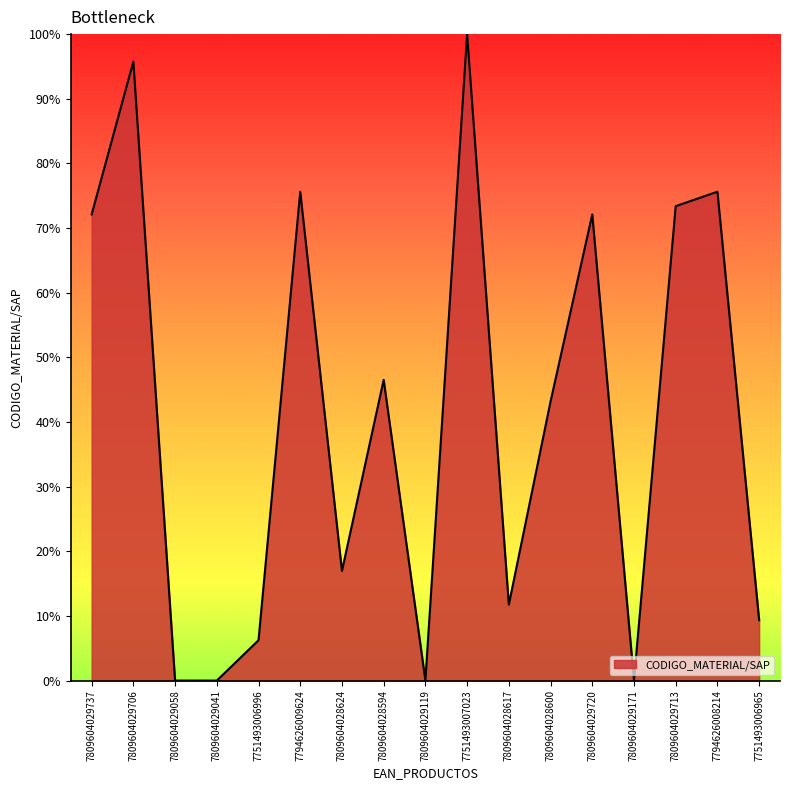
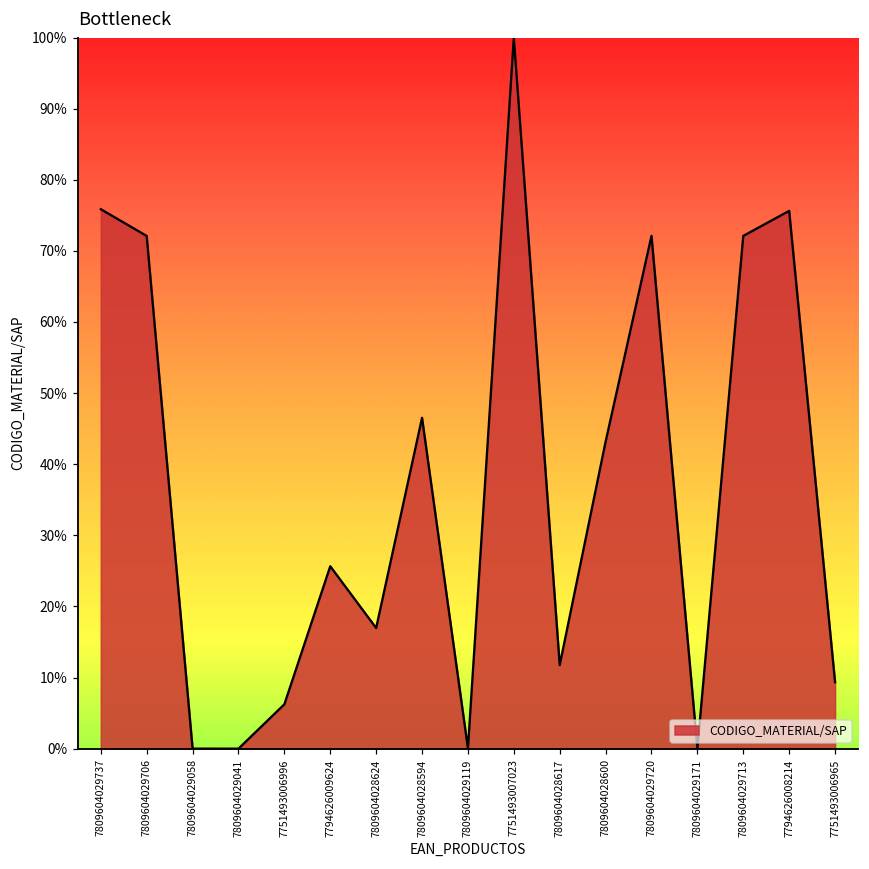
  {
-   "7809604029737": "72%",
-   "7809604029706": "96%",
+   "7809604029737": "76%",
+   "7809604029706": "72%",
    "7809604029058": "0%",
    "7809604029041": "0%",
    "7751493006996": "6%",
-   "7794626009624": "76%",
+   "7794626009624": "26%",
    "7809604028624": "17%",
    "7809604028594": "47%",
    "7809604029119": "0%",
    "7751493007023": "100%",
    "7809604028617": "12%",
    "7809604028600": "43%",
    "7809604029720": "72%",
    "7809604029171": "0%",
-   "7809604029713": "73%",
+   "7809604029713": "72%",
    "7794626008214": "76%",
    "7751493006965": "9%"
  }
